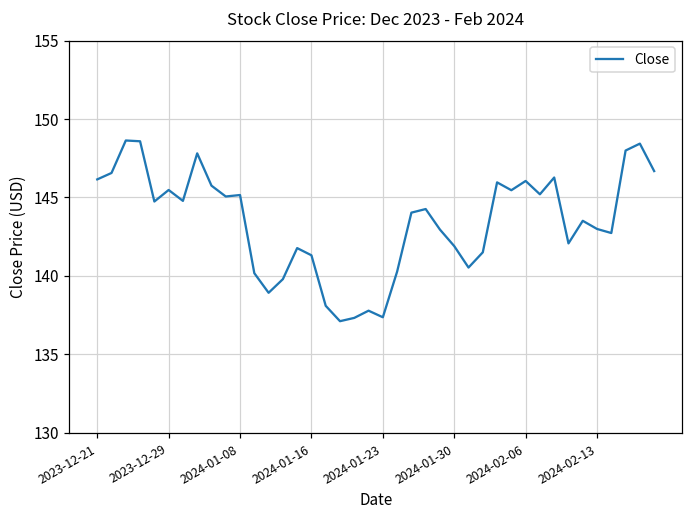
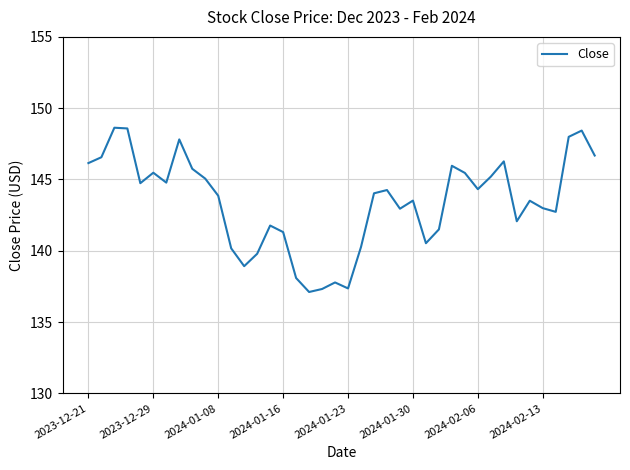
  {
    "2023-12-21": 146.1,
    "2023-12-29": 145.5,
-   "2024-01-08": 145.2,
+   "2024-01-08": 143.9,
    "2024-01-16": 141.3,
    "2024-01-23": 137.4,
-   "2024-01-30": 141.9,
-   "2024-02-06": 146.1,
+   "2024-01-30": 143.5,
+   "2024-02-06": 144.3,
    "2024-02-13": 143.0
  }
